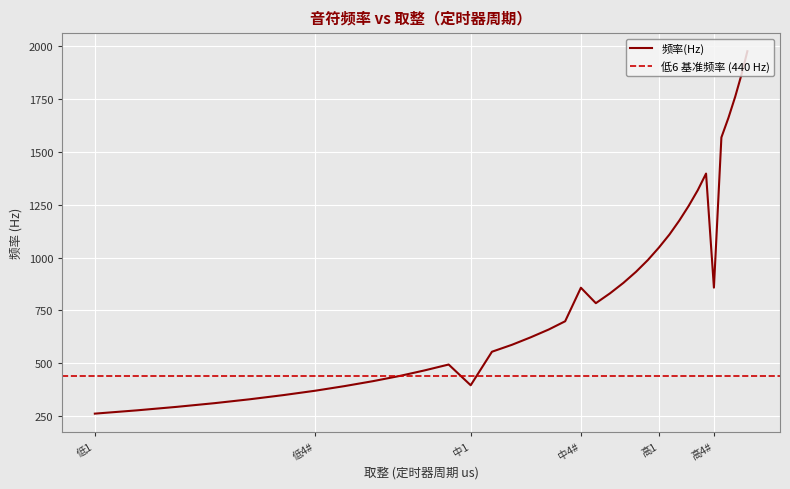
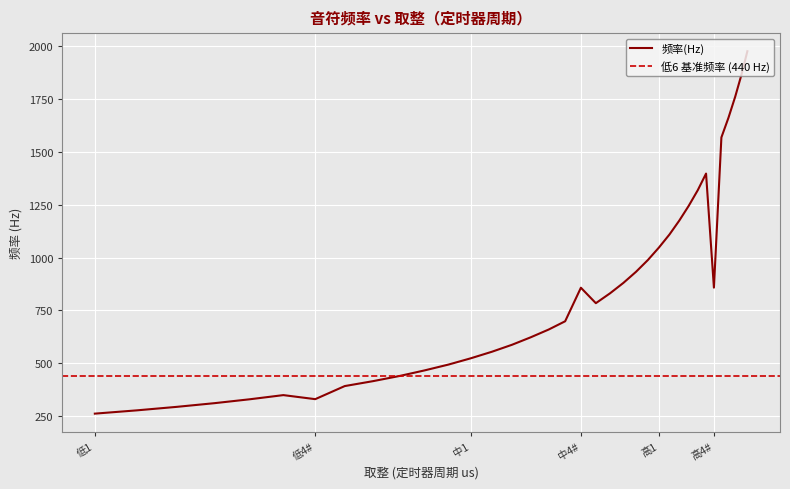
  {
    "低1": 260,
-   "低4#": 370,
-   "中1": 400,
+   "低4#": 330,
+   "中1": 520,
    "中4#": 860,
    "高1": 1050,
    "高4#": 860
  }
